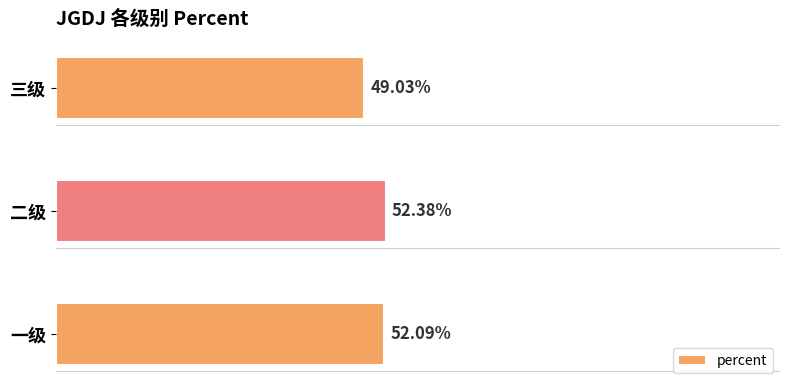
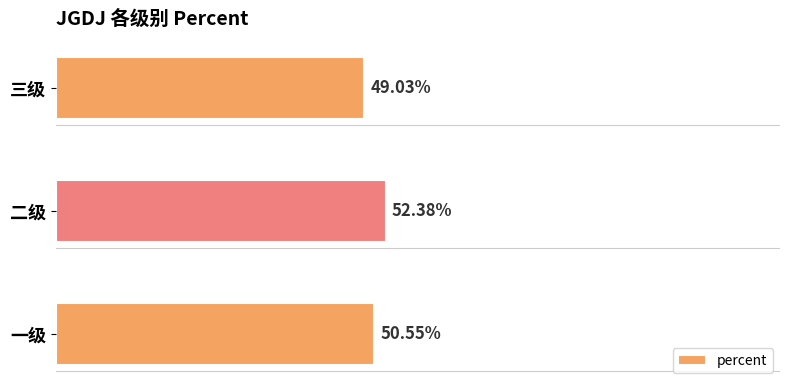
  {
    "三级": "49.03%",
    "二级": "52.38%",
-   "一级": "52.09%"
+   "一级": "50.55%"
  }
